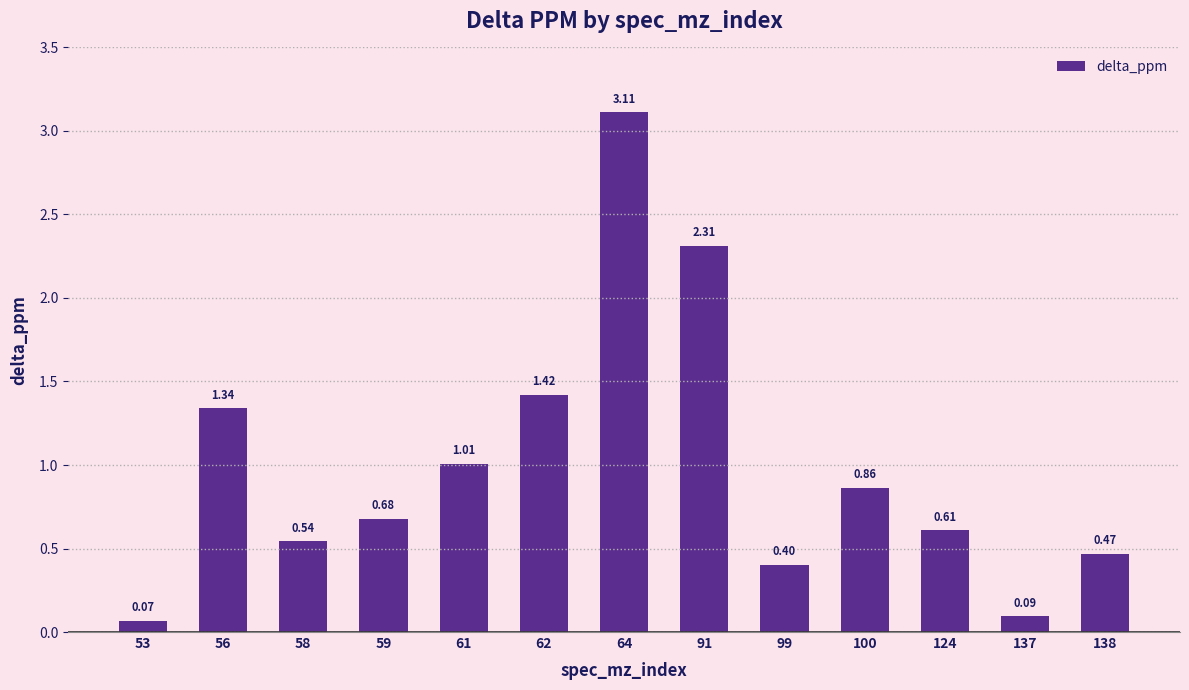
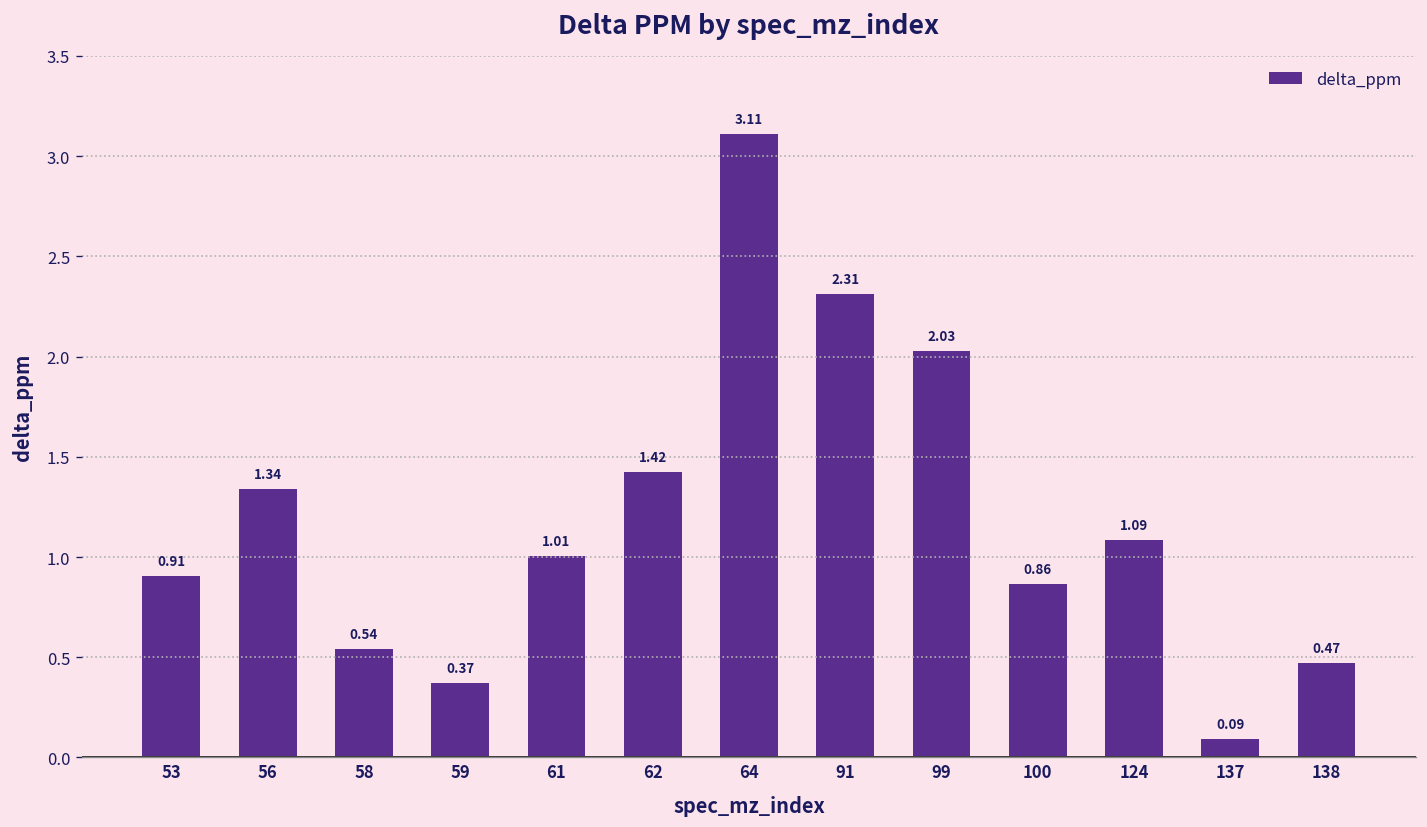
  {
-   "53": 0.07,
+   "53": 0.91,
    "56": 1.34,
    "58": 0.54,
-   "59": 0.68,
+   "59": 0.37,
    "61": 1.01,
    "62": 1.42,
    "64": 3.11,
    "91": 2.31,
-   "99": 0.40,
+   "99": 2.03,
    "100": 0.86,
-   "124": 0.61,
+   "124": 1.09,
    "137": 0.09,
    "138": 0.47
  }
